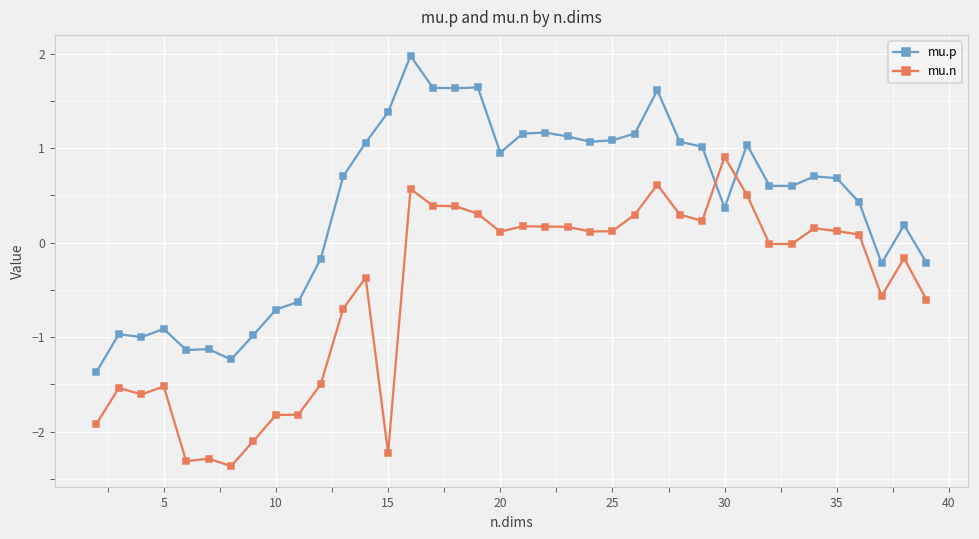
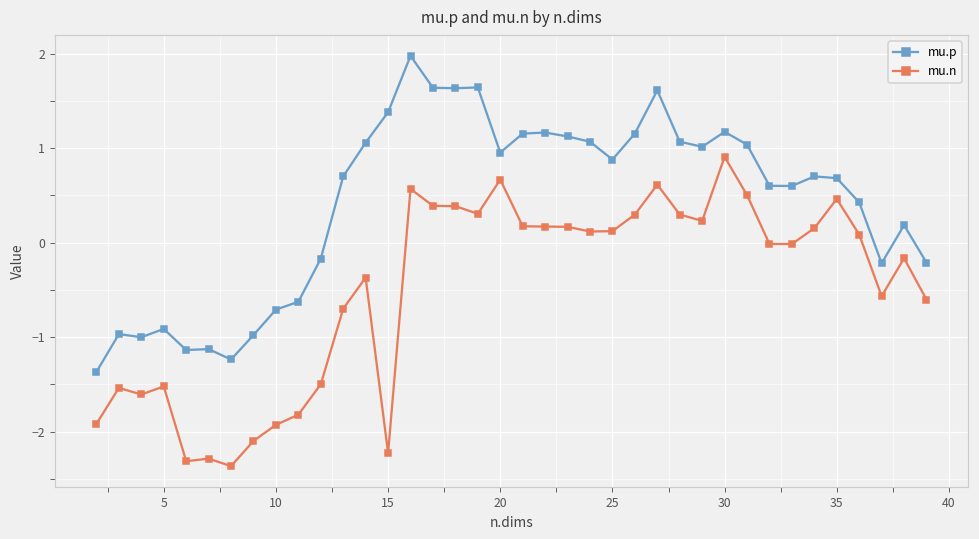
  {
    "mu.p": {
      "5": -0.9,
      "10": -0.7,
      "15": 1.4,
      "20": 1.0,
-     "25": 1.1,
-     "30": 0.4,
+     "25": 0.9,
+     "30": 1.2,
      "35": 0.7
    },
    "mu.n": {
      "5": -1.5,
-     "10": -1.8,
+     "10": -1.9,
      "15": -2.2,
-     "20": 0.1,
+     "20": 0.7,
      "25": 0.1,
      "30": 0.9,
-     "35": 0.1
+     "35": 0.5
    }
  }
